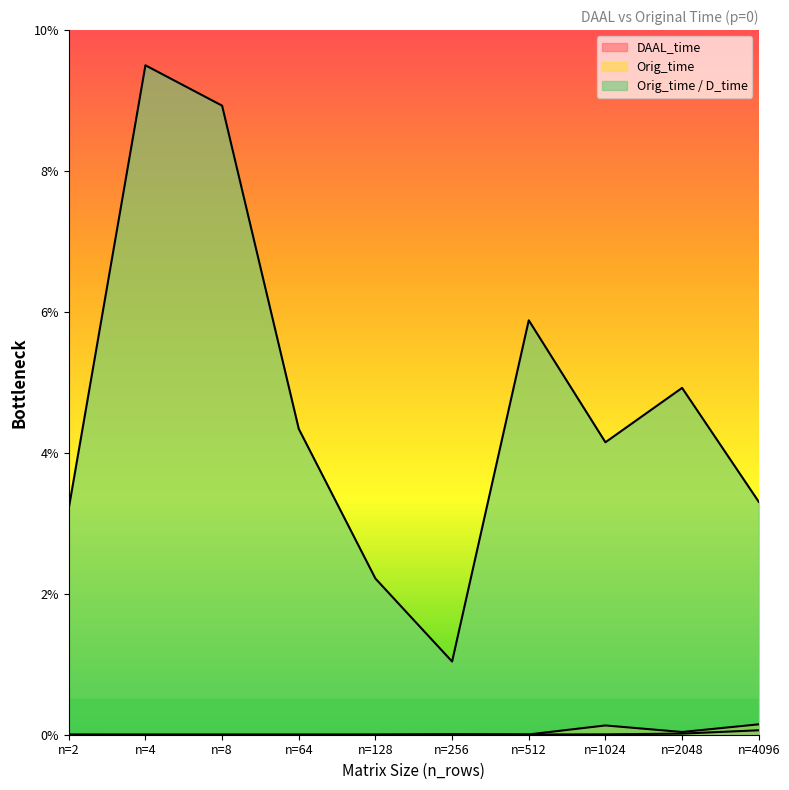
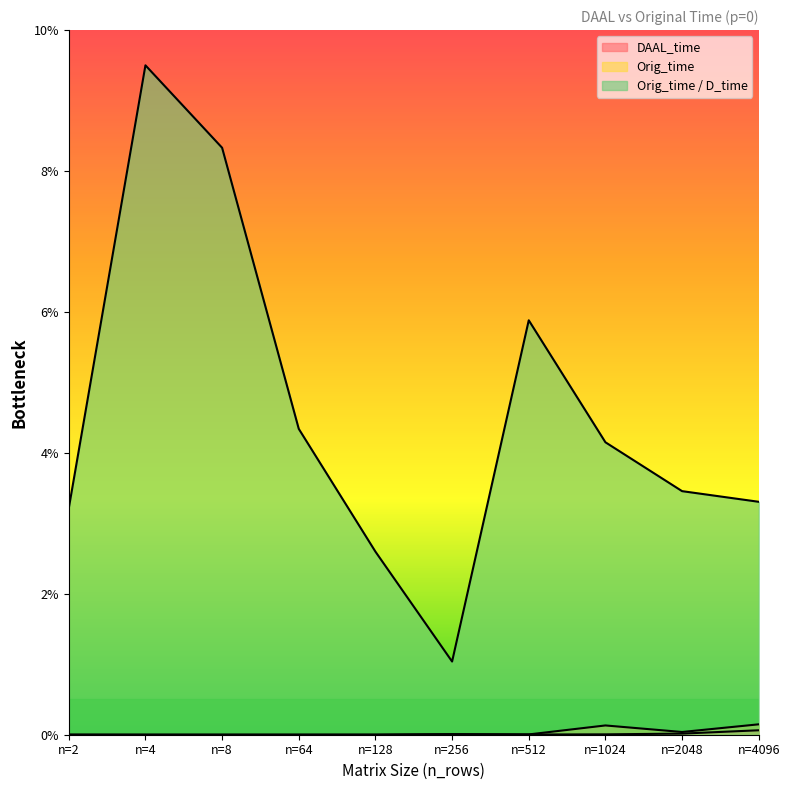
  {
    "Orig_time / D_time": {
      "n=2": "3.2%",
      "n=4": "9.5%",
-     "n=8": "8.9%",
+     "n=8": "8.3%",
      "n=64": "4.3%",
-     "n=128": "2.2%",
+     "n=128": "2.6%",
      "n=256": "1.0%",
      "n=512": "5.9%",
      "n=1024": "4.2%",
-     "n=2048": "4.9%",
+     "n=2048": "3.5%",
      "n=4096": "3.3%"
    }
  }
